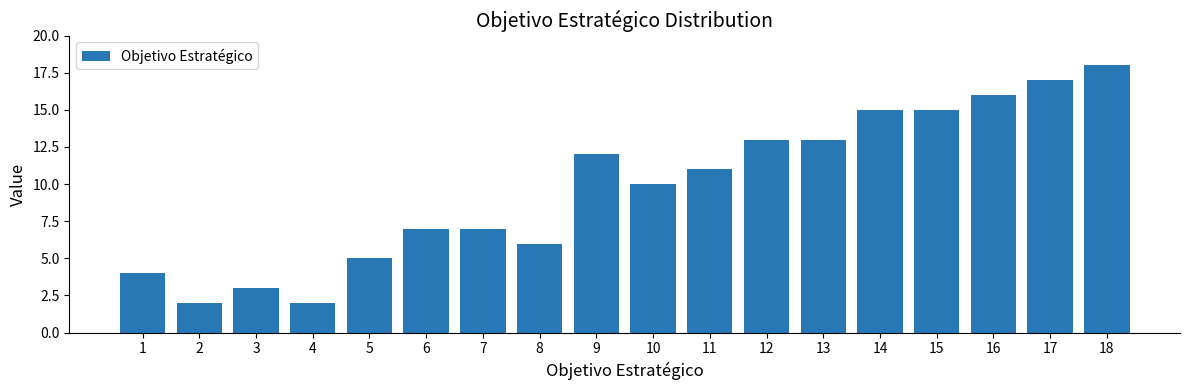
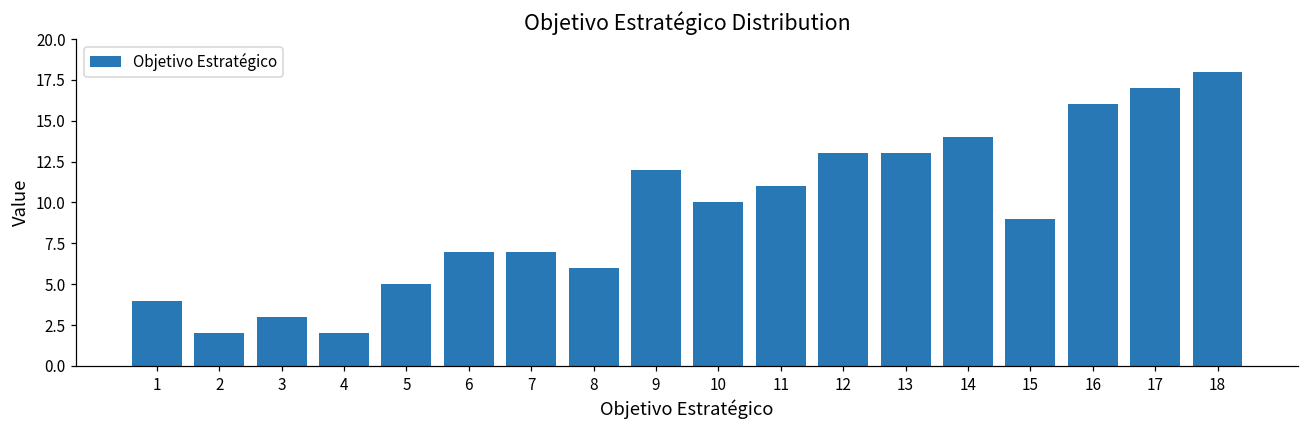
  {
    "1": 4,
    "2": 2,
    "3": 3,
    "4": 2,
    "5": 5,
    "6": 7,
    "7": 7,
    "8": 6,
    "9": 12,
    "10": 10,
    "11": 11,
    "12": 13,
    "13": 13,
-   "14": 15,
-   "15": 15,
+   "14": 14,
+   "15": 9,
    "16": 16,
    "17": 17,
    "18": 18
  }
